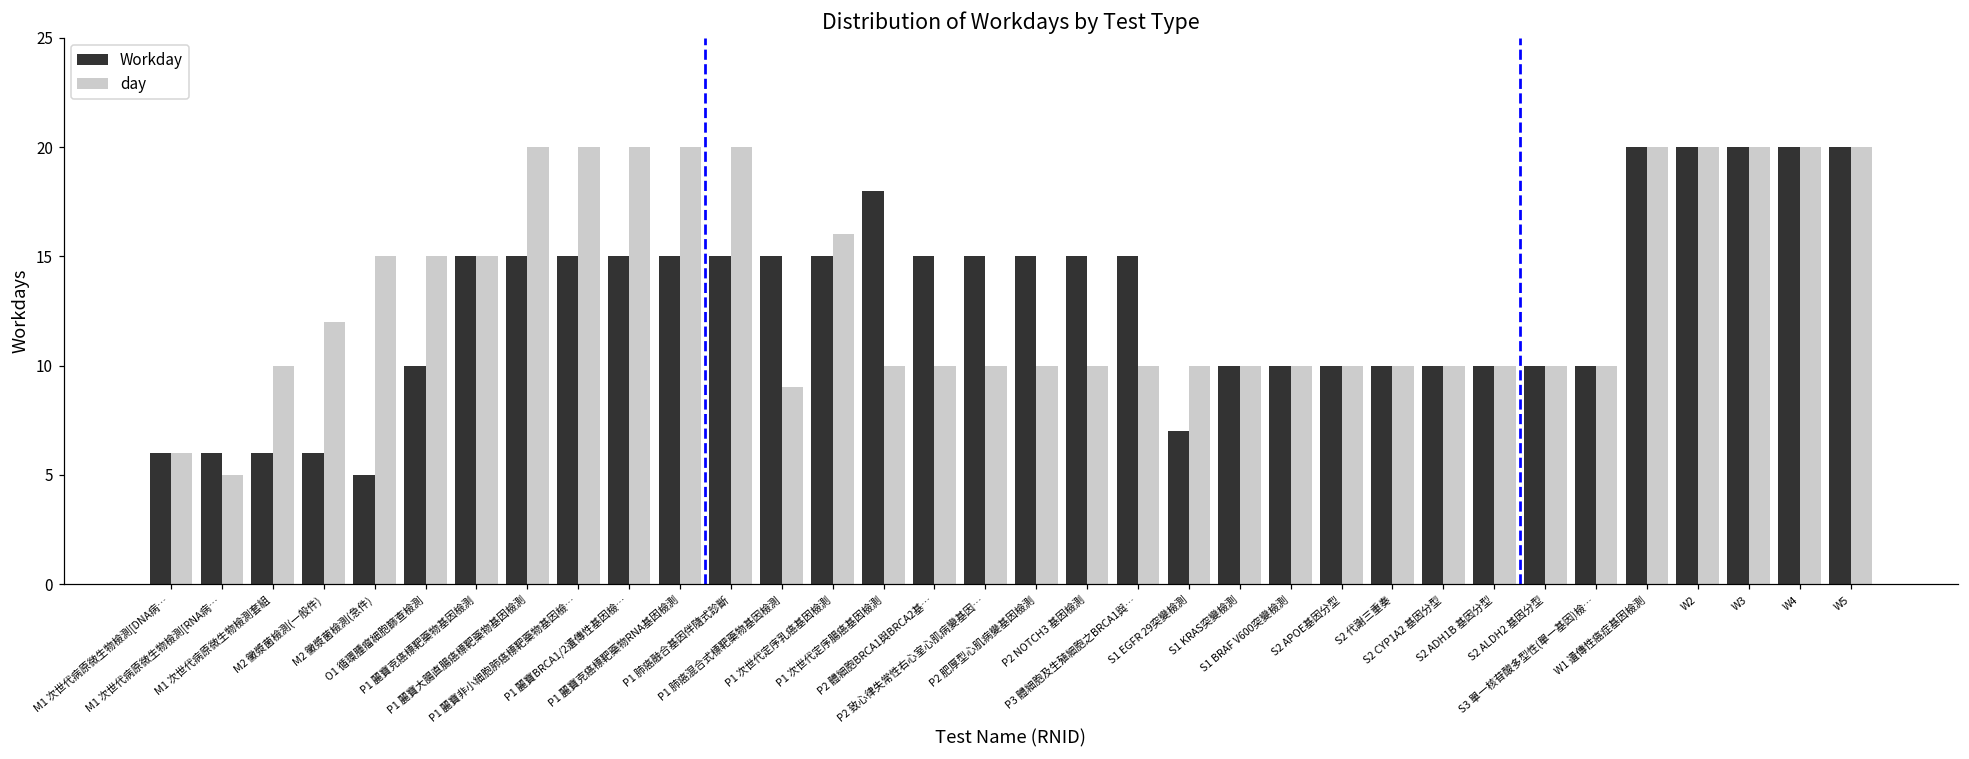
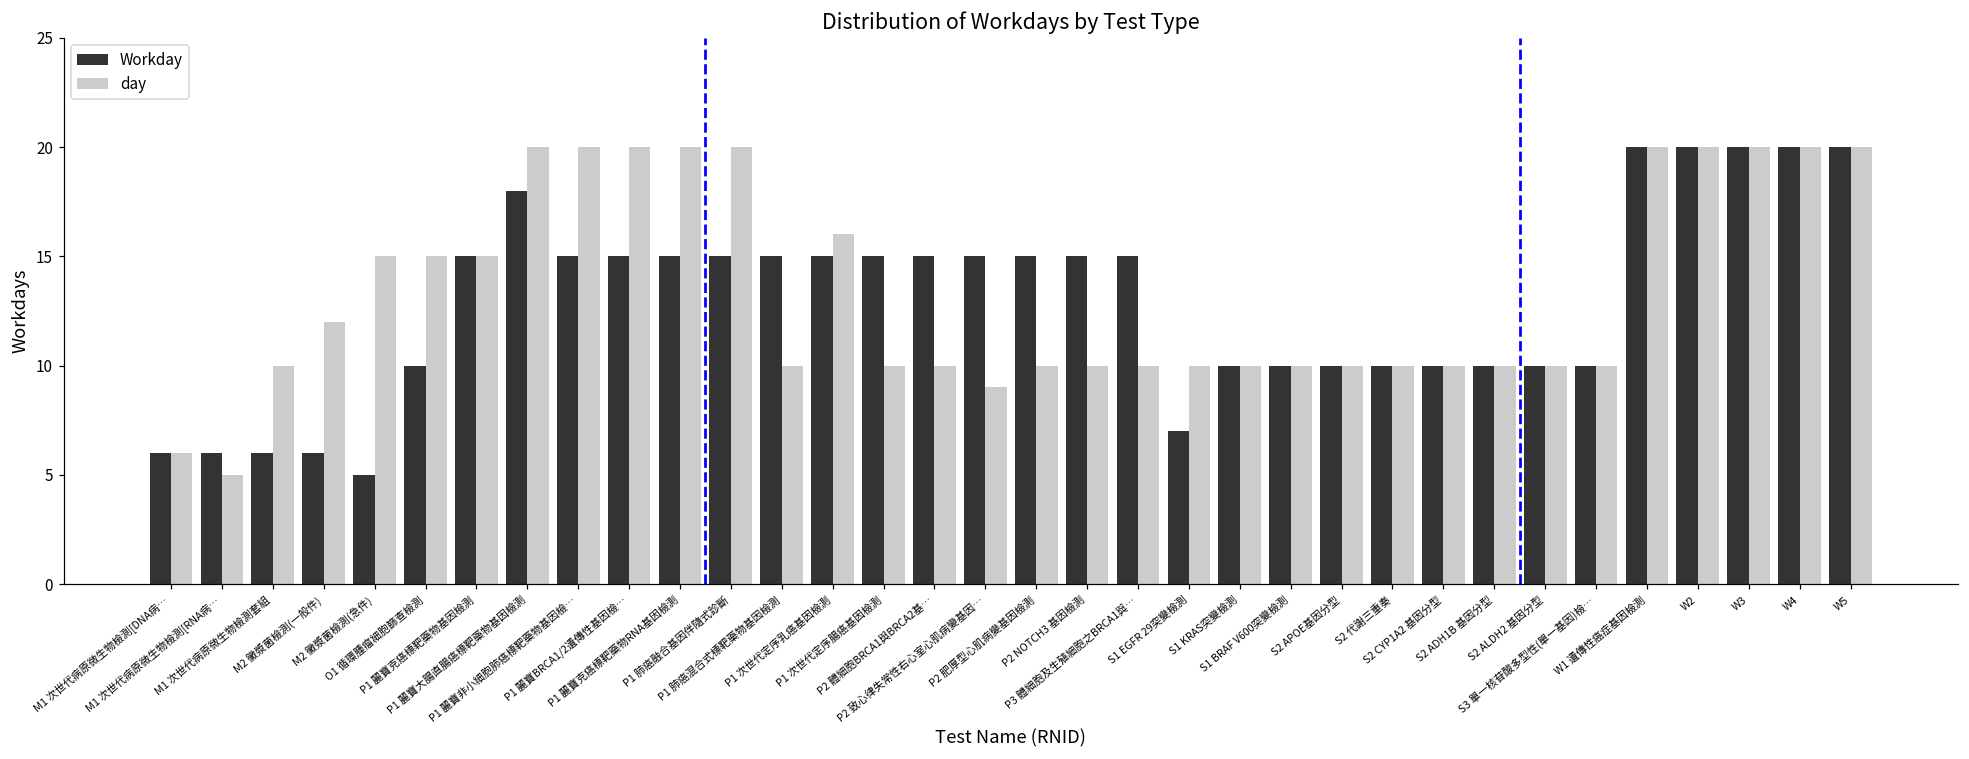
  {
    "Workday": {
      "M1 次世代病原微生物檢測[DNA病…": 6,
      "M1 次世代病原微生物檢測[RNA病…": 6,
      "M1 次世代病原微生物檢測套組": 6,
      "M2 黴漿菌檢測(一般件)": 6,
      "M2 黴漿菌檢測(急件)": 5,
      "O1 循環腫瘤細胞篩查檢測": 10,
      "P1 麗寶克癌標靶藥物基因檢測": 15,
-     "P1 麗寶大腸直腸癌標靶藥物基因檢測": 15,
+     "P1 麗寶大腸直腸癌標靶藥物基因檢測": 18,
      "P1 麗寶非小細胞肺癌標靶藥物基因檢…": 15,
      "P1 麗寶BRCA1/2遺傳性基因檢…": 15,
      "P1 麗寶克癌標靶藥物RNA基因檢測": 15,
      "P1 肺癌融合基因伴隨式診斷": 15,
      "P1 肺癌混合式標靶藥物基因檢測": 15,
      "P1 次世代定序乳癌基因檢測": 15,
-     "P1 次世代定序腸癌基因檢測": 18,
+     "P1 次世代定序腸癌基因檢測": 15,
      "P2 體細胞BRCA1與BRCA2基…": 15,
      "P2 致心律失常性右心室心肌病變基因…": 15,
      "P2 肥厚型心肌病變基因檢測": 15,
      "P2 NOTCH3 基因檢測": 15,
      "P3 體細胞及生殖細胞之BRCA1與…": 15,
      "S1 EGFR 29突變檢測": 7,
      "S1 KRAS突變檢測": 10,
      "S1 BRAF V600突變檢測": 10,
      "S2 APOE基因分型": 10,
      "S2 代謝三重奏": 10,
      "S2 CYP1A2 基因分型": 10,
      "S2 ADH1B 基因分型": 10,
      "S2 ALDH2 基因分型": 10,
      "S3 單一核苷酸多型性(單一基因)檢…": 10,
      "W1 遺傳性癌症基因檢測": 20,
      "W2": 20,
      "W3": 20,
      "W4": 20,
      "W5": 20
    },
    "day": {
      "M1 次世代病原微生物檢測[DNA病…": 6,
      "M1 次世代病原微生物檢測[RNA病…": 5,
      "M1 次世代病原微生物檢測套組": 10,
      "M2 黴漿菌檢測(一般件)": 12,
      "M2 黴漿菌檢測(急件)": 15,
      "O1 循環腫瘤細胞篩查檢測": 15,
      "P1 麗寶克癌標靶藥物基因檢測": 15,
      "P1 麗寶大腸直腸癌標靶藥物基因檢測": 20,
      "P1 麗寶非小細胞肺癌標靶藥物基因檢…": 20,
      "P1 麗寶BRCA1/2遺傳性基因檢…": 20,
      "P1 麗寶克癌標靶藥物RNA基因檢測": 20,
      "P1 肺癌融合基因伴隨式診斷": 20,
-     "P1 肺癌混合式標靶藥物基因檢測": 9,
+     "P1 肺癌混合式標靶藥物基因檢測": 10,
      "P1 次世代定序乳癌基因檢測": 16,
      "P1 次世代定序腸癌基因檢測": 10,
      "P2 體細胞BRCA1與BRCA2基…": 10,
-     "P2 致心律失常性右心室心肌病變基因…": 10,
+     "P2 致心律失常性右心室心肌病變基因…": 9,
      "P2 肥厚型心肌病變基因檢測": 10,
      "P2 NOTCH3 基因檢測": 10,
      "P3 體細胞及生殖細胞之BRCA1與…": 10,
      "S1 EGFR 29突變檢測": 10,
      "S1 KRAS突變檢測": 10,
      "S1 BRAF V600突變檢測": 10,
      "S2 APOE基因分型": 10,
      "S2 代謝三重奏": 10,
      "S2 CYP1A2 基因分型": 10,
      "S2 ADH1B 基因分型": 10,
      "S2 ALDH2 基因分型": 10,
      "S3 單一核苷酸多型性(單一基因)檢…": 10,
      "W1 遺傳性癌症基因檢測": 20,
      "W2": 20,
      "W3": 20,
      "W4": 20,
      "W5": 20
    }
  }
